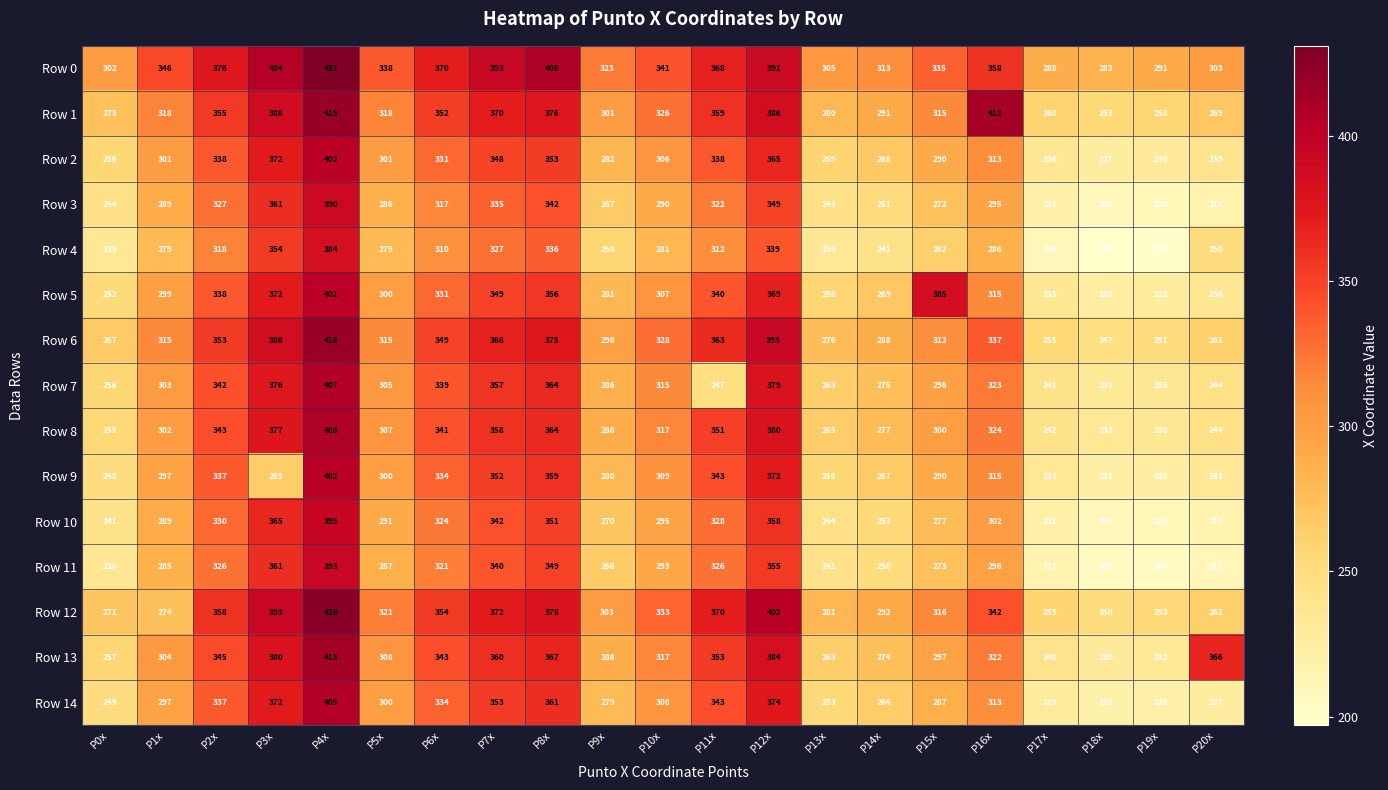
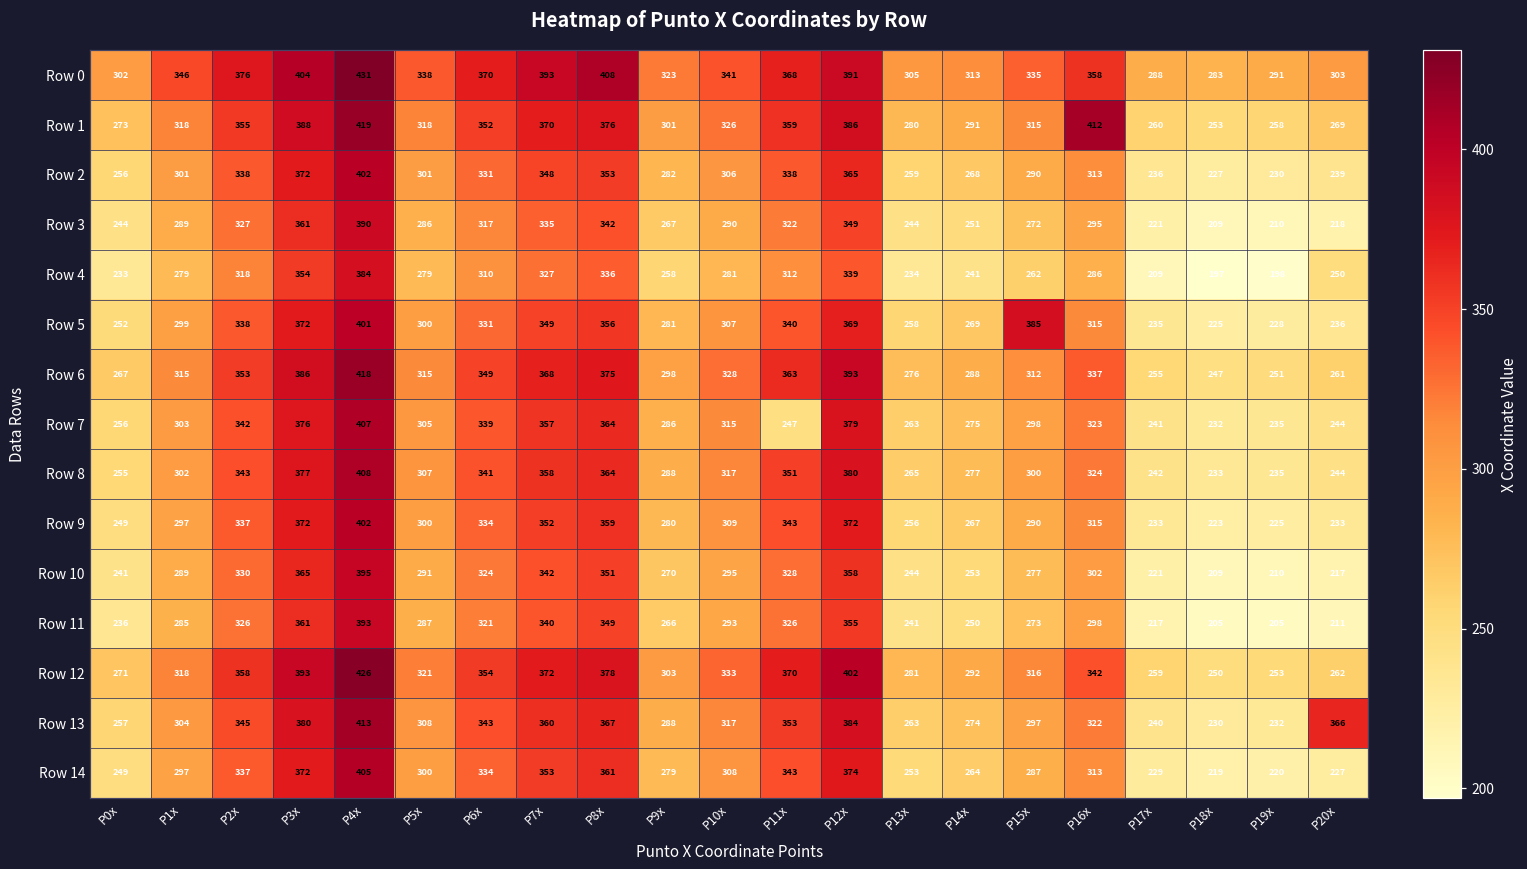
  {
    "Row 9": {
      "P0x": 249,
      "P1x": 297,
      "P2x": 337,
-     "P3x": 265,
+     "P3x": 372,
      "P4x": 402,
      "P5x": 300,
      "P6x": 334,
      "P7x": 352,
      "P8x": 359,
      "P9x": 280,
      "P10x": 309,
      "P11x": 343,
      "P12x": 372,
      "P13x": 256,
      "P14x": 267,
      "P15x": 290,
      "P16x": 315,
      "P17x": 233,
      "P18x": 223,
      "P19x": 225,
      "P20x": 233
    },
    "Row 12": {
      "P0x": 271,
-     "P1x": 274,
+     "P1x": 318,
      "P2x": 358,
      "P3x": 393,
      "P4x": 426,
      "P5x": 321,
      "P6x": 354,
      "P7x": 372,
      "P8x": 378,
      "P9x": 303,
      "P10x": 333,
      "P11x": 370,
      "P12x": 402,
      "P13x": 281,
      "P14x": 292,
      "P15x": 316,
      "P16x": 342,
      "P17x": 259,
      "P18x": 250,
      "P19x": 253,
      "P20x": 262
    }
  }
